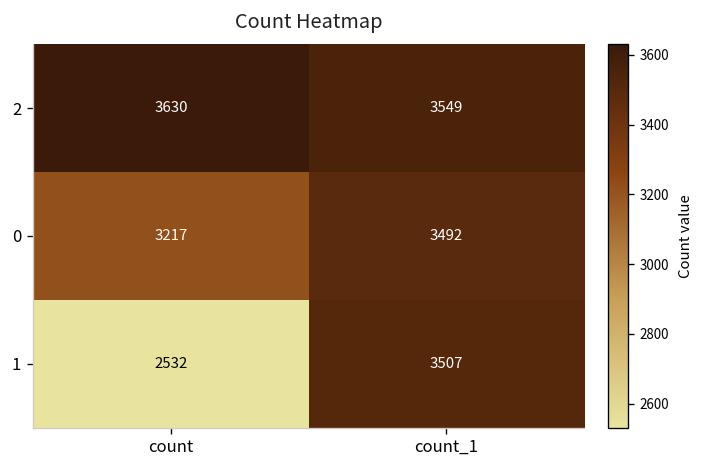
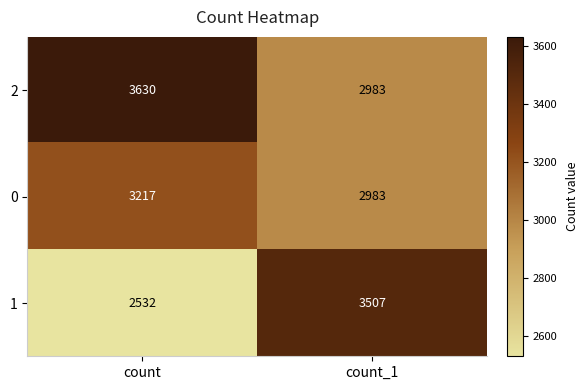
  {
    "2": {
      "count": 3630,
-     "count_1": 3549
+     "count_1": 2983
    },
    "0": {
      "count": 3217,
-     "count_1": 3492
+     "count_1": 2983
    },
    "1": {
      "count": 2532,
      "count_1": 3507
    }
  }
